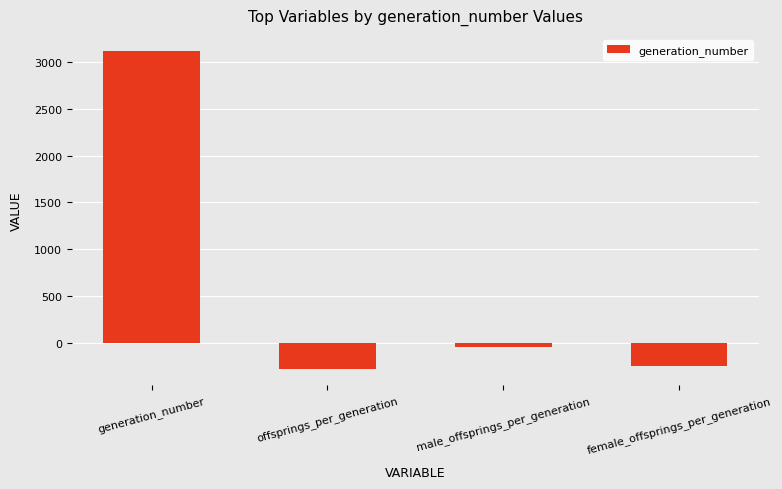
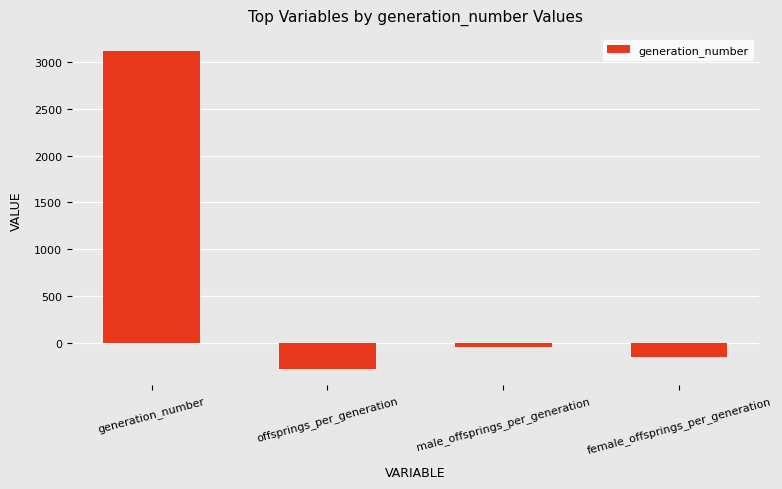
  {
    "generation_number": 3100,
    "offsprings_per_generation": -300,
    "male_offsprings_per_generation": 0,
-   "female_offsprings_per_generation": -200
+   "female_offsprings_per_generation": -100
  }
